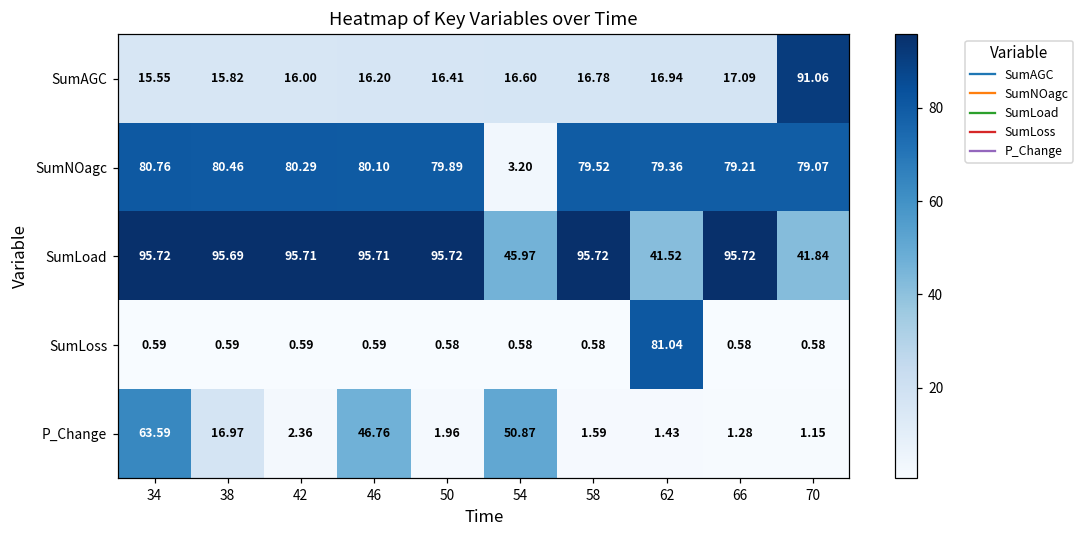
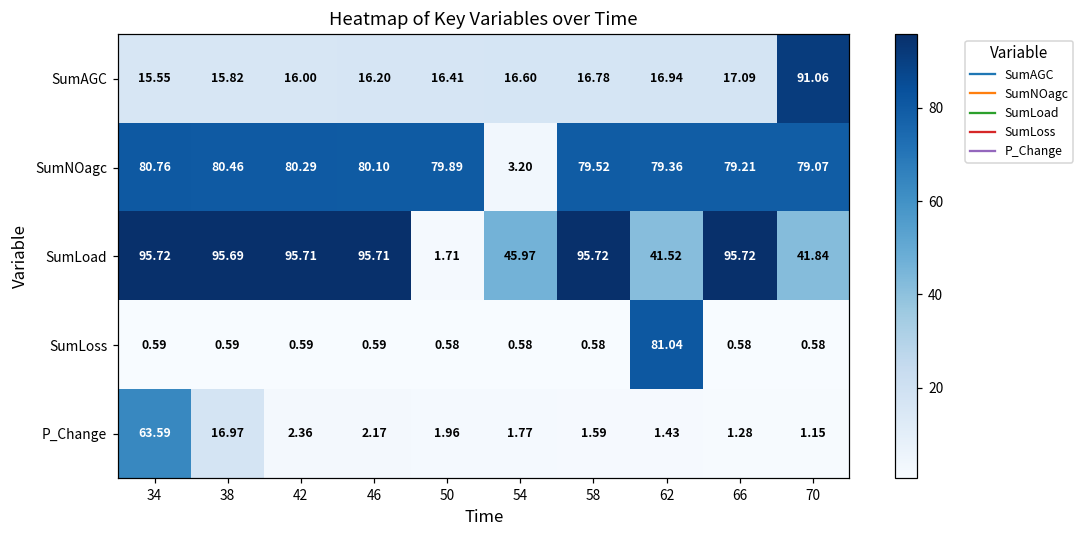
  {
    "SumAGC": {
      "34": 15.55,
      "38": 15.82,
      "42": 16.00,
      "46": 16.20,
      "50": 16.41,
      "54": 16.60,
      "58": 16.78,
      "62": 16.94,
      "66": 17.09,
      "70": 91.06
    },
    "SumNOagc": {
      "34": 80.76,
      "38": 80.46,
      "42": 80.29,
      "46": 80.10,
      "50": 79.89,
      "54": 3.20,
      "58": 79.52,
      "62": 79.36,
      "66": 79.21,
      "70": 79.07
    },
    "SumLoad": {
      "34": 95.72,
      "38": 95.69,
      "42": 95.71,
      "46": 95.71,
-     "50": 95.72,
+     "50": 1.71,
      "54": 45.97,
      "58": 95.72,
      "62": 41.52,
      "66": 95.72,
      "70": 41.84
    },
    "SumLoss": {
      "34": 0.59,
      "38": 0.59,
      "42": 0.59,
      "46": 0.59,
      "50": 0.58,
      "54": 0.58,
      "58": 0.58,
      "62": 81.04,
      "66": 0.58,
      "70": 0.58
    },
    "P_Change": {
      "34": 63.59,
      "38": 16.97,
      "42": 2.36,
-     "46": 46.76,
+     "46": 2.17,
      "50": 1.96,
-     "54": 50.87,
+     "54": 1.77,
      "58": 1.59,
      "62": 1.43,
      "66": 1.28,
      "70": 1.15
    }
  }
